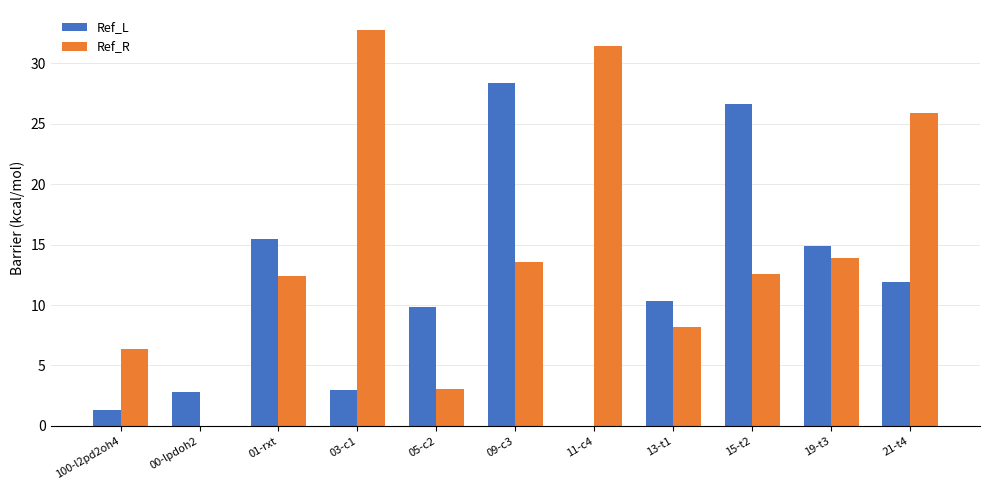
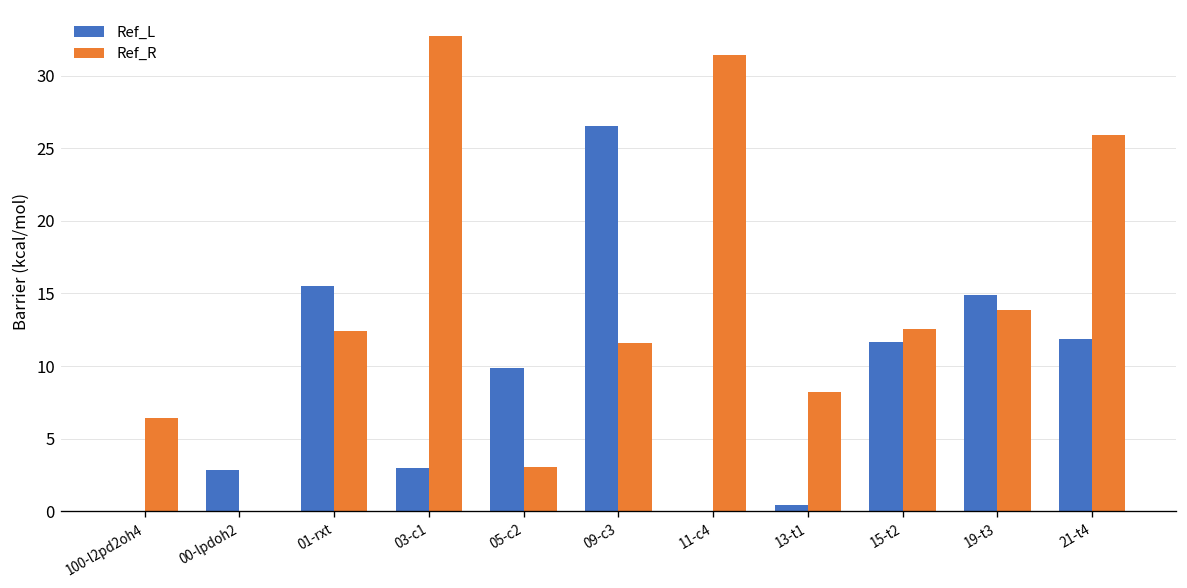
  {
    "Ref_L": {
-     "100-l2pd2oh4": 1.3,
+     "100-l2pd2oh4": 0.0,
      "00-lpdoh2": 2.8,
      "01-rxt": 15.5,
      "03-c1": 3.0,
      "05-c2": 9.8,
-     "09-c3": 28.4,
+     "09-c3": 26.6,
      "11-c4": 0.0,
-     "13-t1": 10.3,
-     "15-t2": 26.6,
+     "13-t1": 0.4,
+     "15-t2": 11.7,
      "19-t3": 14.9,
      "21-t4": 11.9
    },
    "Ref_R": {
      "100-l2pd2oh4": 6.4,
      "00-lpdoh2": 0.0,
      "01-rxt": 12.4,
      "03-c1": 32.8,
      "05-c2": 3.1,
-     "09-c3": 13.6,
+     "09-c3": 11.6,
      "11-c4": 31.5,
      "13-t1": 8.2,
      "15-t2": 12.5,
      "19-t3": 13.9,
      "21-t4": 25.9
    }
  }
